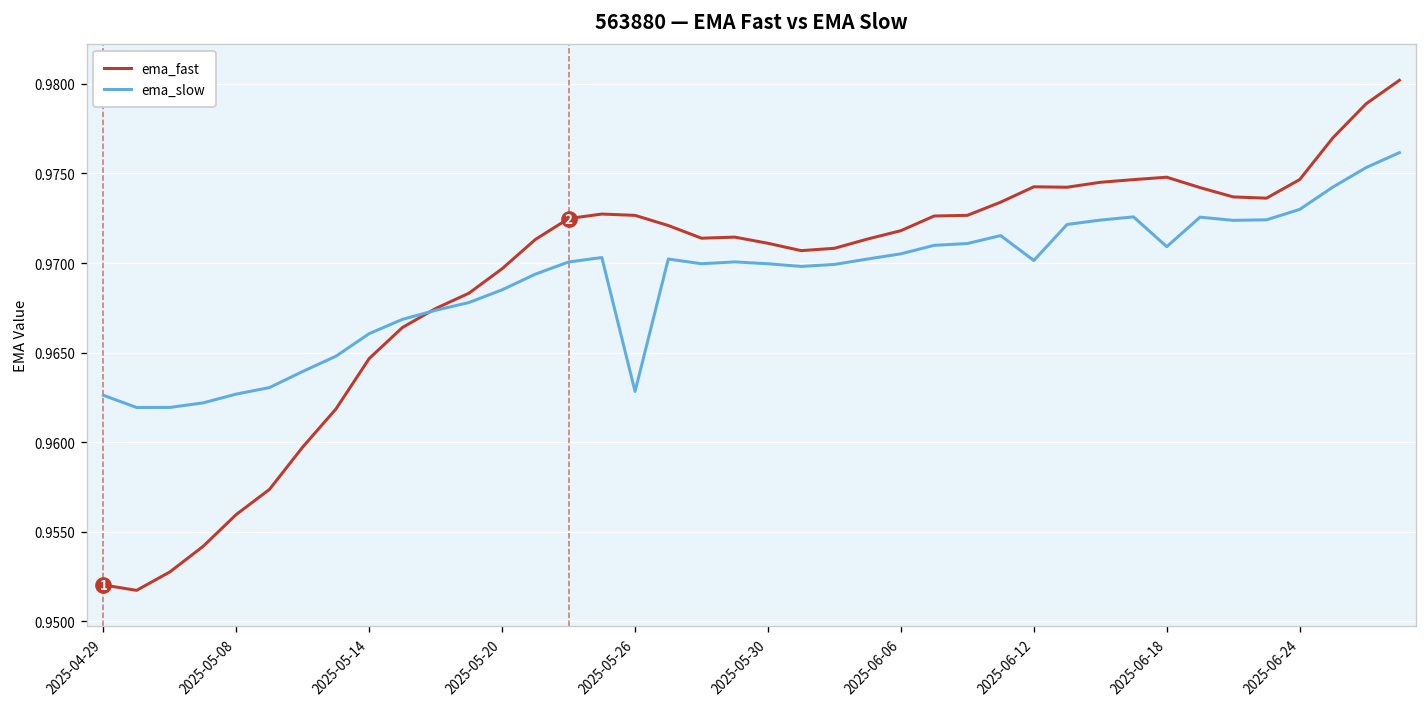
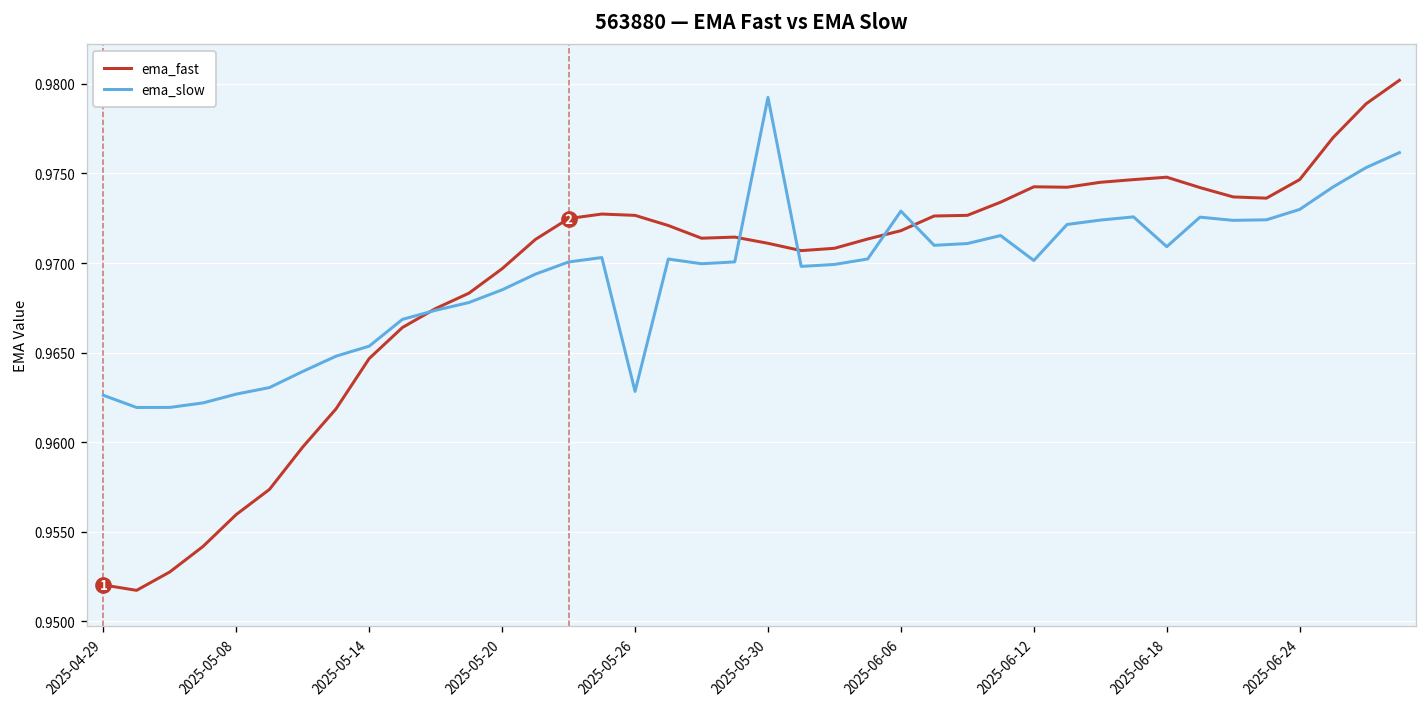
  {
    "ema_slow": {
      "2025-04-29": 0.9626,
      "2025-05-08": 0.9627,
-     "2025-05-14": 0.9661,
+     "2025-05-14": 0.9654,
      "2025-05-20": 0.9685,
      "2025-05-26": 0.9628,
-     "2025-05-30": 0.9700,
-     "2025-06-06": 0.9705,
+     "2025-05-30": 0.9792,
+     "2025-06-06": 0.9729,
      "2025-06-12": 0.9701,
      "2025-06-18": 0.9709,
      "2025-06-24": 0.9730
    }
  }
